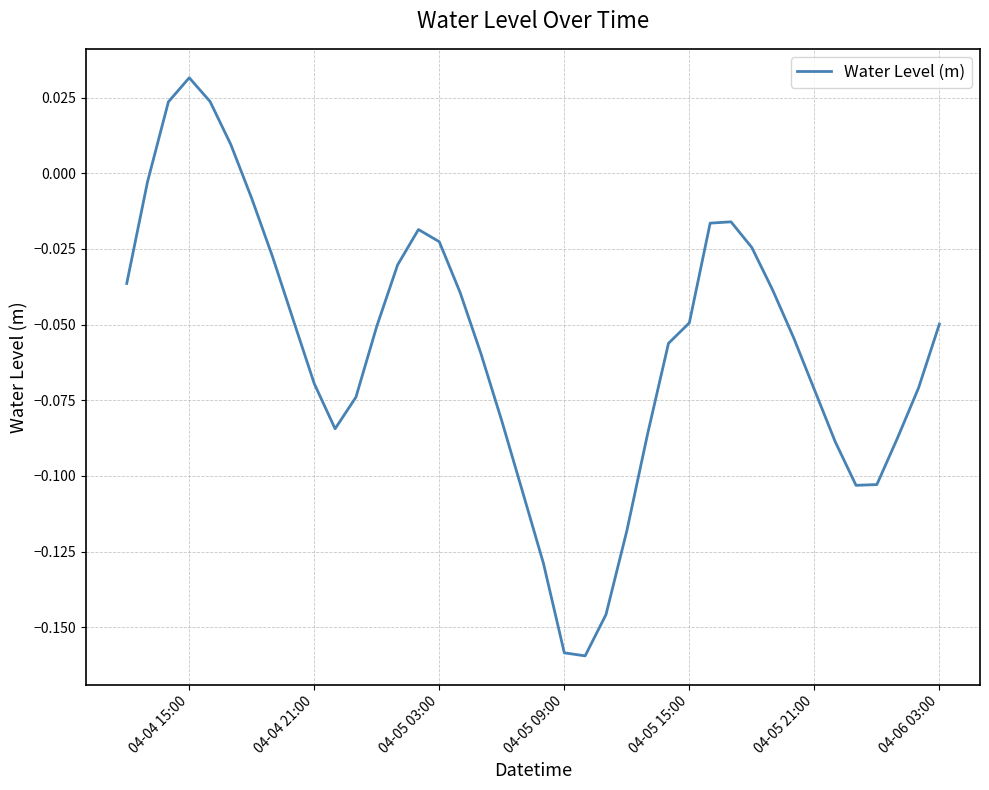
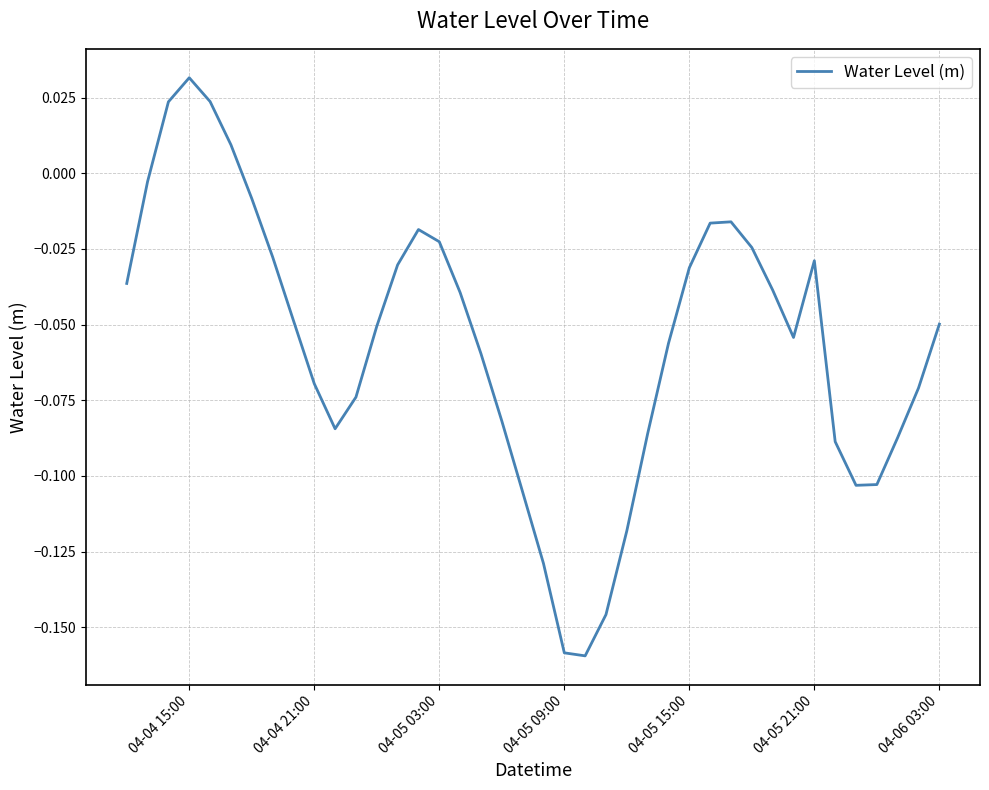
  {
    "04-04 15:00": 0.032,
    "04-04 21:00": -0.070,
    "04-05 03:00": -0.023,
    "04-05 09:00": -0.158,
-   "04-05 15:00": -0.049,
-   "04-05 21:00": -0.071,
+   "04-05 15:00": -0.031,
+   "04-05 21:00": -0.029,
    "04-06 03:00": -0.050
  }
